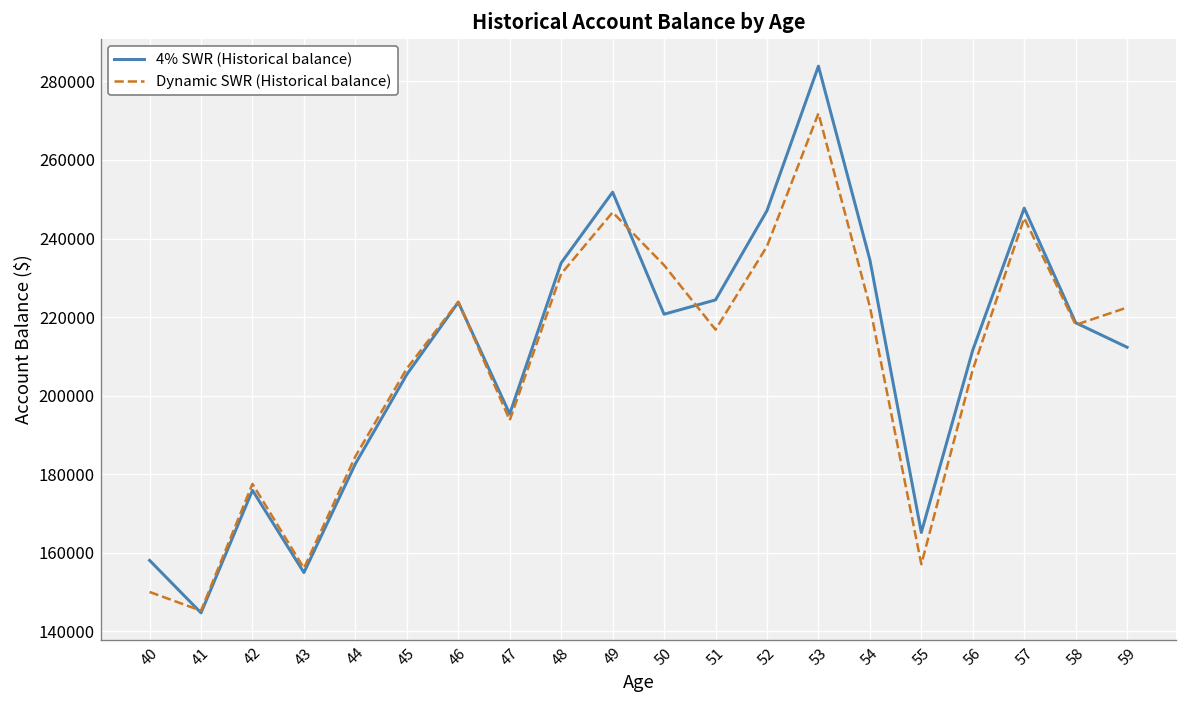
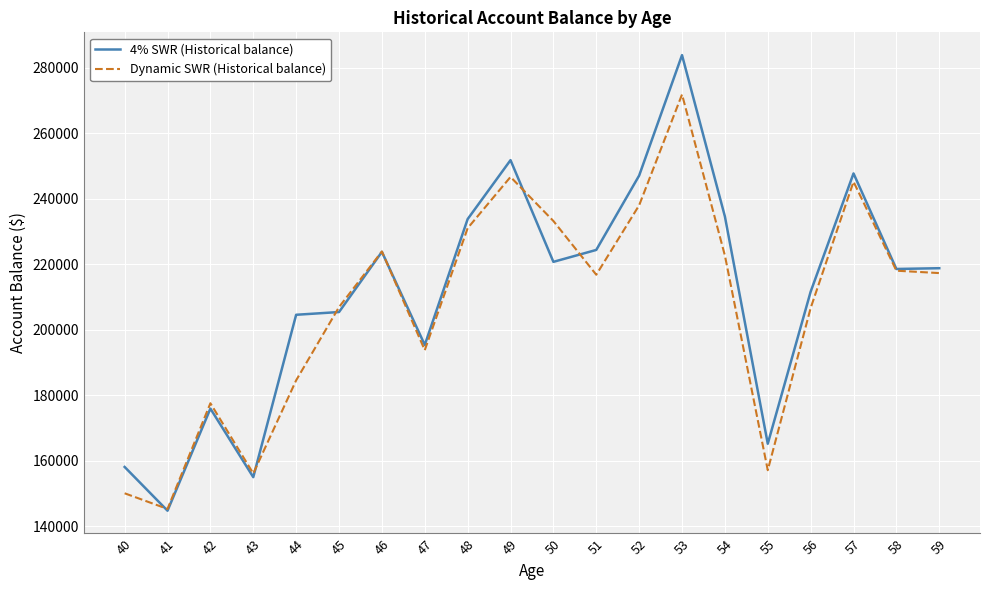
  {
    "4% SWR (Historical balance)": {
      "40": 158000,
      "42": 176000,
      "43": 155000,
-     "44": 183000,
+     "44": 205000,
      "45": 205000,
      "47": 195000,
      "48": 234000,
      "49": 252000,
      "50": 221000,
      "51": 224000,
      "52": 247000,
      "53": 284000,
      "54": 235000,
      "55": 165000,
      "56": 212000,
      "57": 248000,
-     "59": 212000
+     "59": 219000
    },
    "Dynamic SWR (Historical balance)": {
      "40": 150000,
      "42": 178000,
      "43": 156000,
      "44": 185000,
      "45": 207000,
      "47": 194000,
      "48": 231000,
      "49": 247000,
      "50": 233000,
      "51": 217000,
      "52": 238000,
      "53": 272000,
      "54": 223000,
      "55": 157000,
      "56": 207000,
      "57": 245000,
-     "59": 222000
+     "59": 217000
    }
  }
